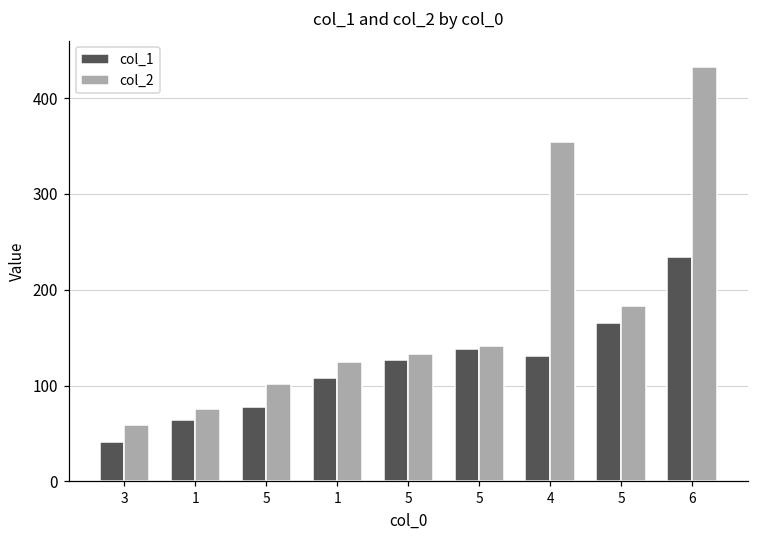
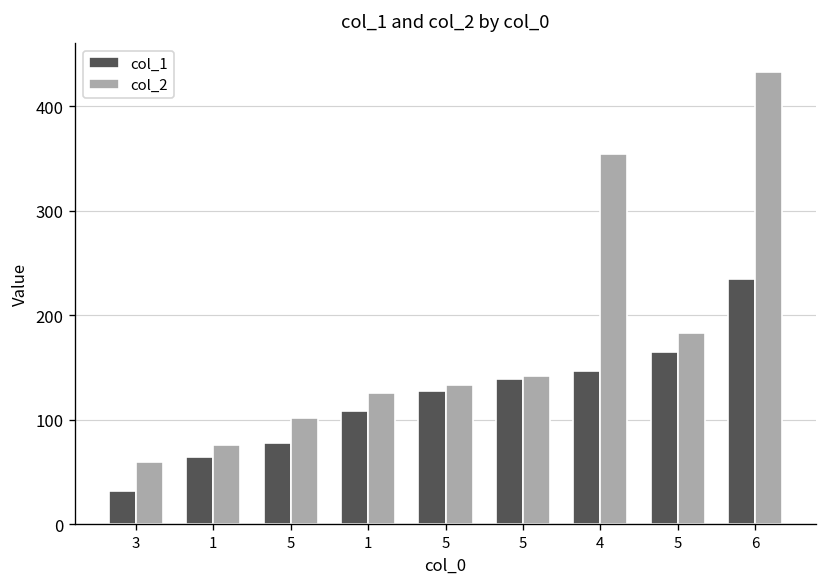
  {
    "col_1": {
-     "3": 40,
-     "4": 130,
+     "3": 30,
+     "4": 150,
      "6": 230
    },
    "col_2": {
      "3": 60,
      "4": 350,
      "6": 430
    }
  }
